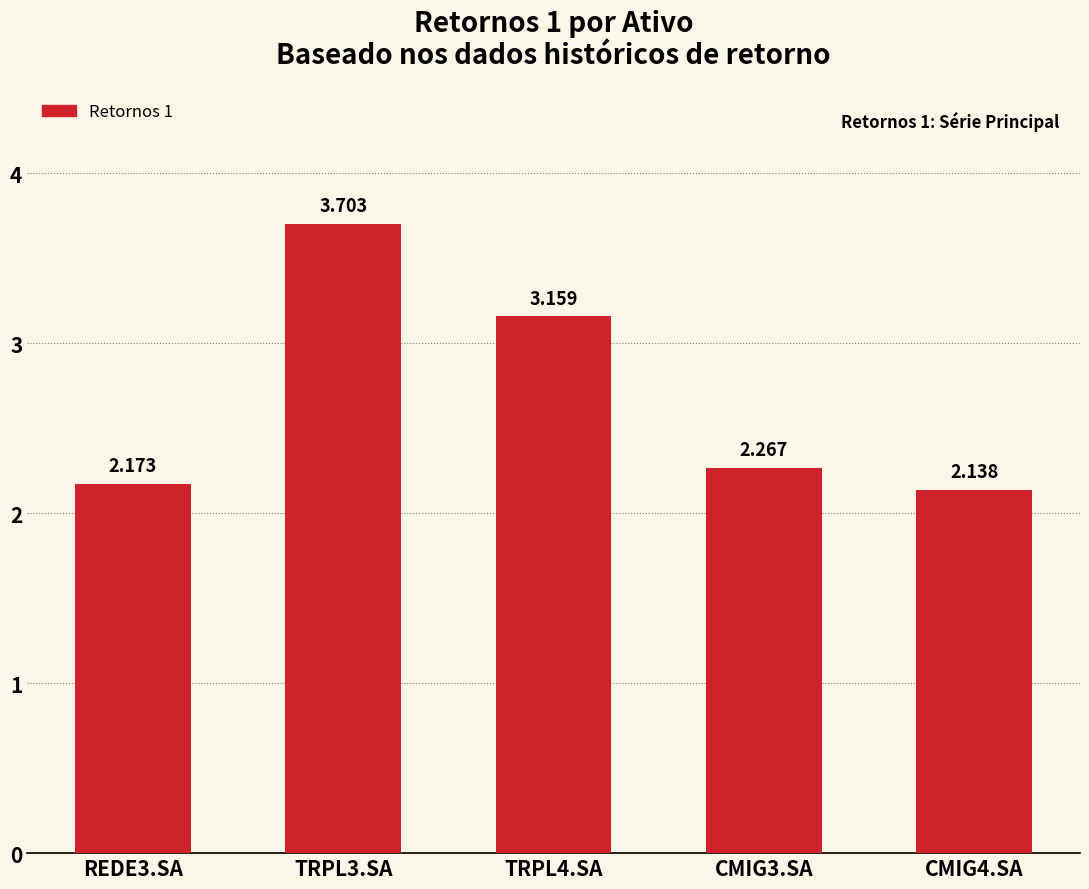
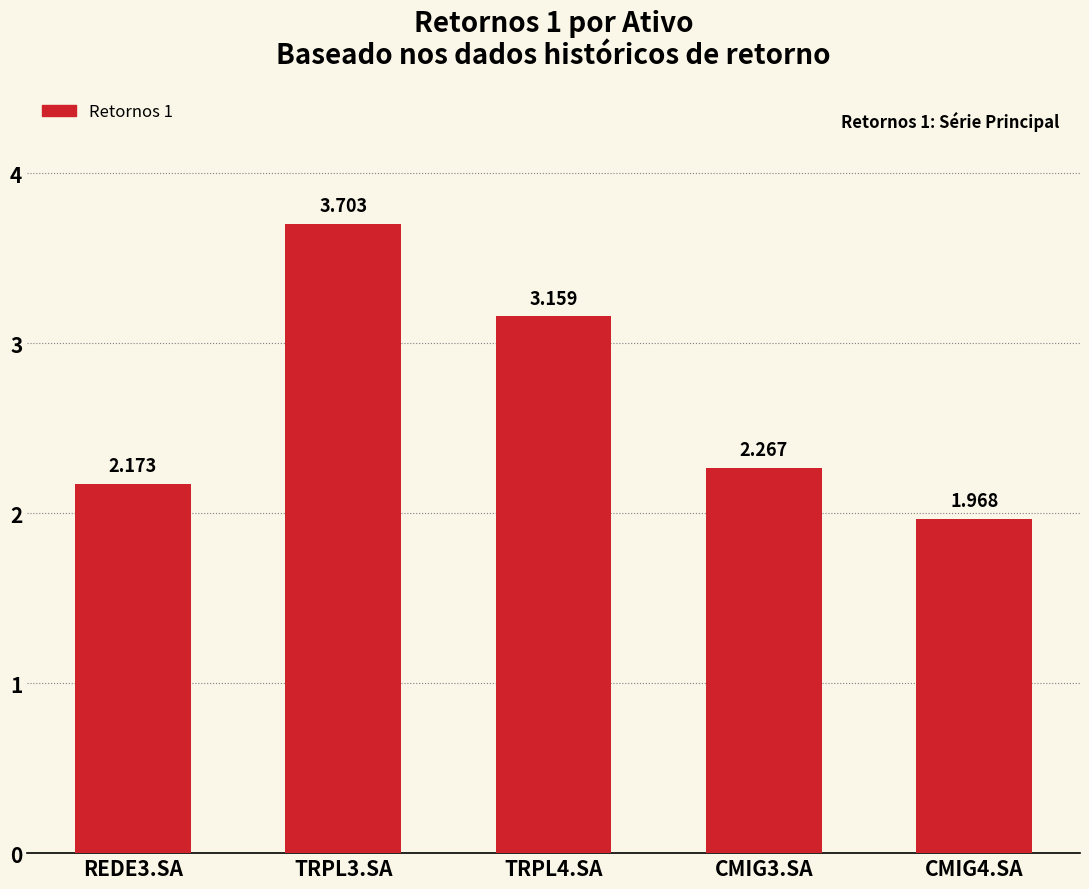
  {
    "REDE3.SA": 2.173,
    "TRPL3.SA": 3.703,
    "TRPL4.SA": 3.159,
    "CMIG3.SA": 2.267,
-   "CMIG4.SA": 2.138
+   "CMIG4.SA": 1.968
  }
